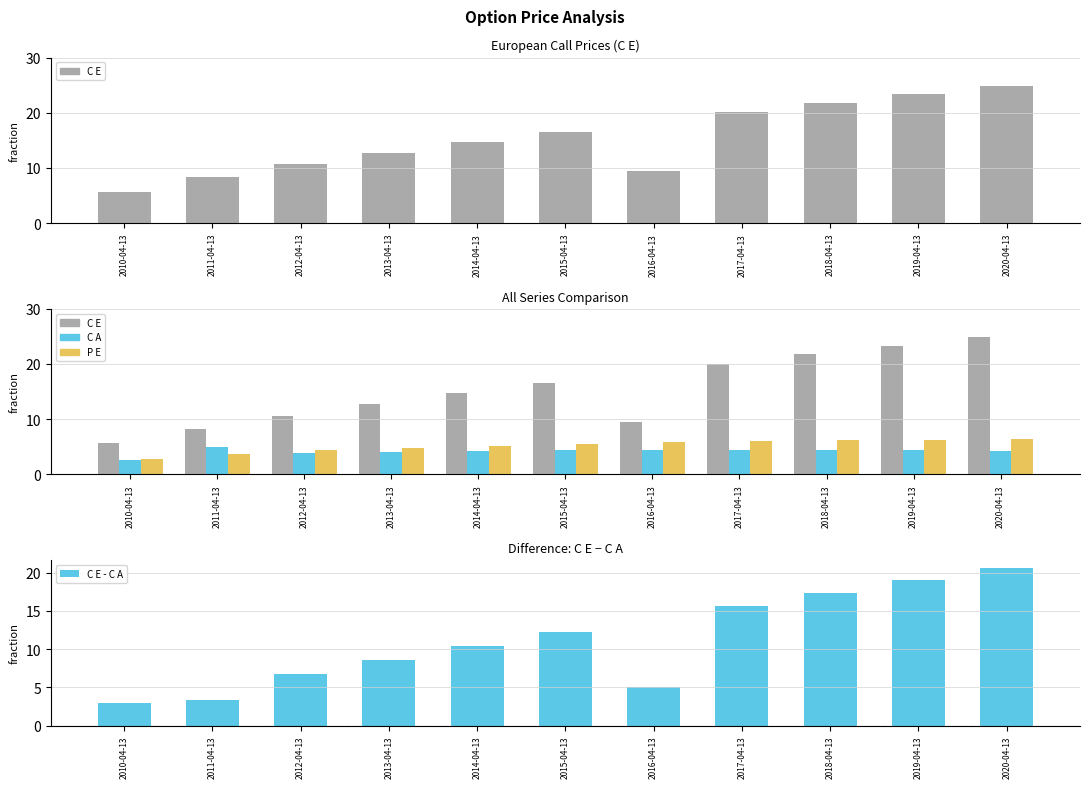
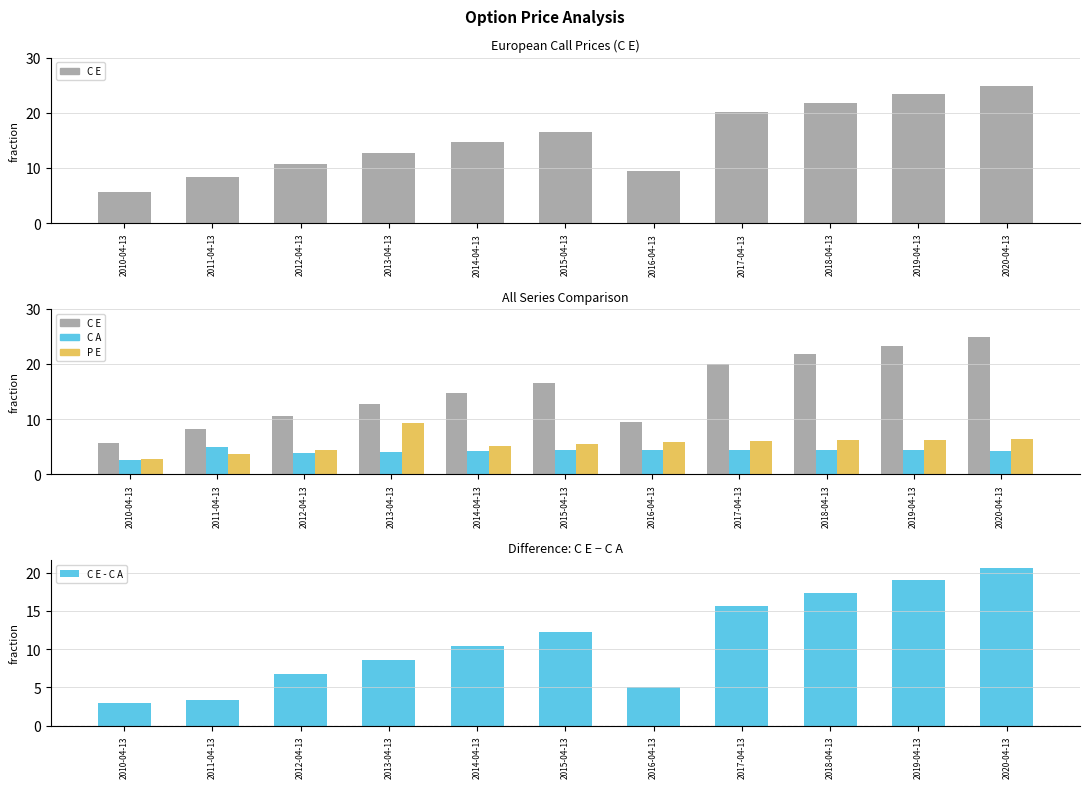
  {
    "European Call Prices (C E)": {
      "2010-04-13": 6,
      "2011-04-13": 8,
      "2012-04-13": 11,
      "2013-04-13": 13,
      "2014-04-13": 15,
      "2015-04-13": 17,
      "2016-04-13": 9,
      "2017-04-13": 20,
      "2018-04-13": 22,
      "2019-04-13": 23,
      "2020-04-13": 25
    },
    "All Series Comparison": {
      "C E": {
        "2010-04-13": 6,
        "2011-04-13": 8,
        "2012-04-13": 11,
        "2013-04-13": 13,
        "2014-04-13": 15,
        "2015-04-13": 17,
        "2016-04-13": 9,
        "2017-04-13": 20,
        "2018-04-13": 22,
        "2019-04-13": 23,
        "2020-04-13": 25
      },
      "C A": {
        "2010-04-13": 3,
        "2011-04-13": 5,
        "2012-04-13": 4,
        "2013-04-13": 4,
        "2014-04-13": 4,
        "2015-04-13": 4,
        "2016-04-13": 4,
        "2017-04-13": 4,
        "2018-04-13": 4,
        "2019-04-13": 4,
        "2020-04-13": 4
      },
      "P E": {
        "2010-04-13": 3,
        "2011-04-13": 4,
        "2012-04-13": 4,
-       "2013-04-13": 5,
+       "2013-04-13": 9,
        "2014-04-13": 5,
        "2015-04-13": 6,
        "2016-04-13": 6,
        "2017-04-13": 6,
        "2018-04-13": 6,
        "2019-04-13": 6,
        "2020-04-13": 6
      }
    },
    "Difference: C E − C A": {
      "2010-04-13": 3,
      "2011-04-13": 3,
      "2012-04-13": 7,
      "2013-04-13": 9,
      "2014-04-13": 10,
      "2015-04-13": 12,
      "2016-04-13": 5,
      "2017-04-13": 16,
      "2018-04-13": 17,
      "2019-04-13": 19,
      "2020-04-13": 21
    }
  }
